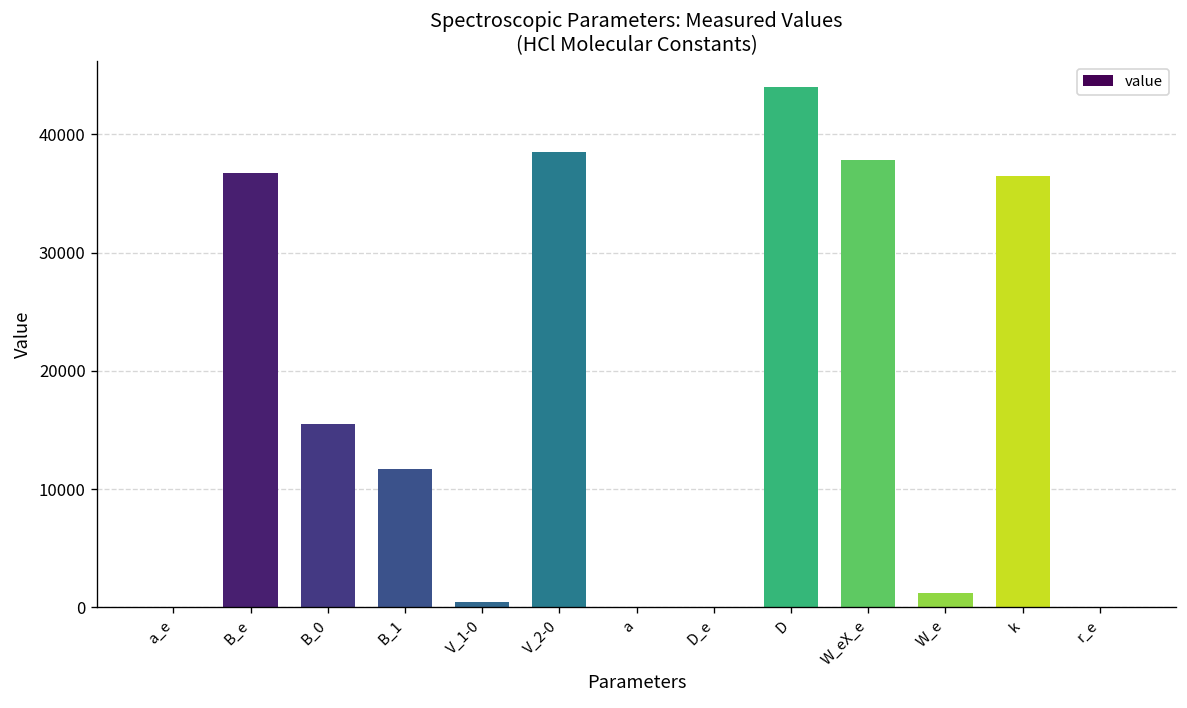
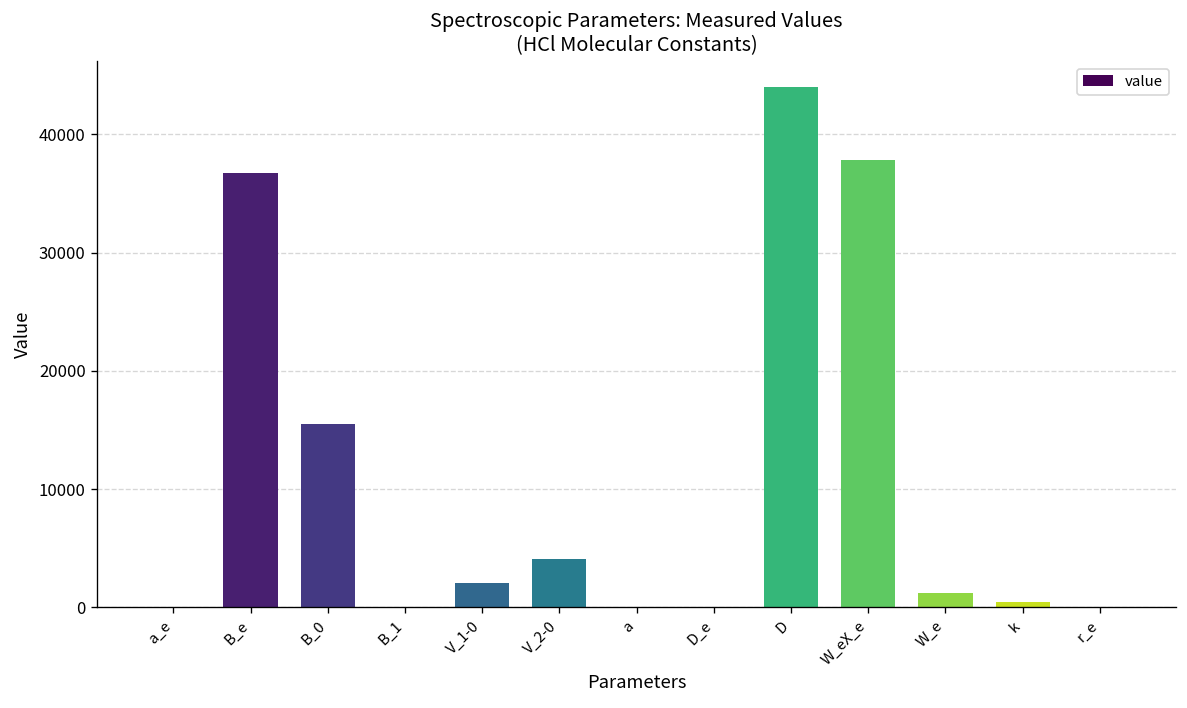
  {
    "B_e": 37000,
    "B_0": 16000,
-   "B_1": 12000,
-   "V_1-0": 0,
-   "V_2-0": 38000,
+   "B_1": 0,
+   "V_1-0": 2000,
+   "V_2-0": 4000,
    "D": 44000,
    "W_eX_e": 38000,
    "W_e": 1000,
-   "k": 36000
+   "k": 0
  }
